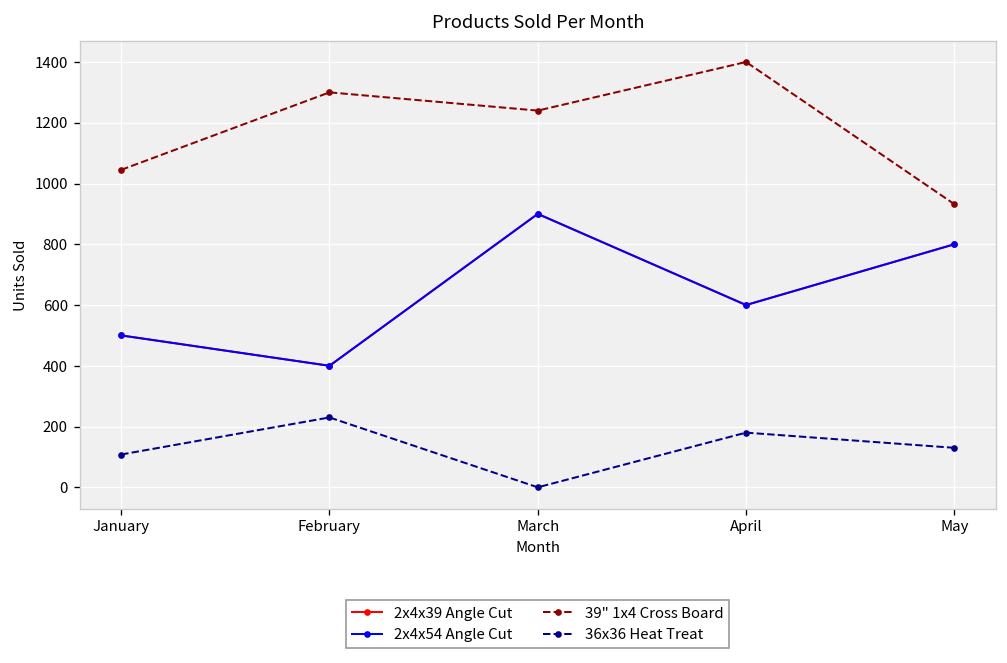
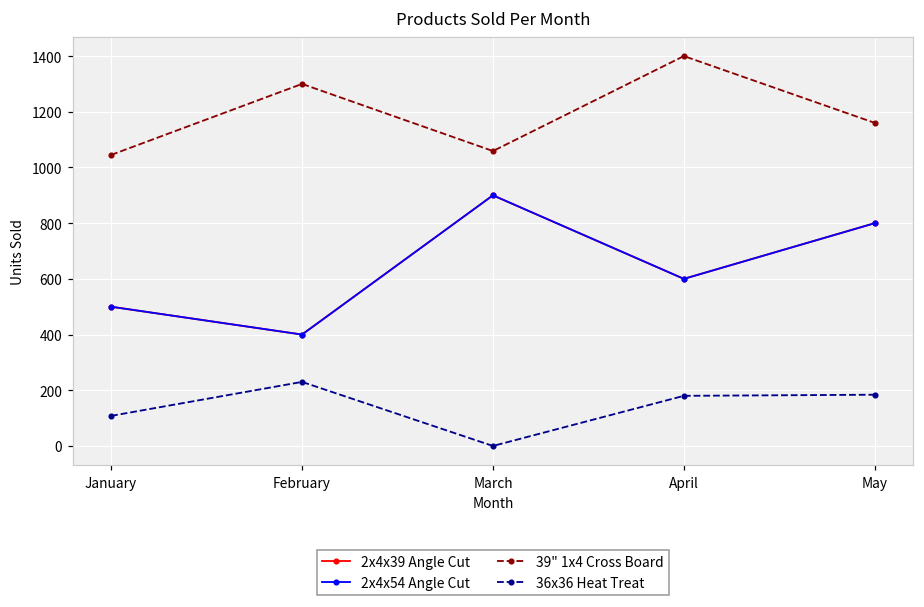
  {
    "2x4x54 Angle Cut": {
      "January": 500,
      "February": 400,
      "March": 900,
      "April": 600,
      "May": 800
    },
    "39\" 1x4 Cross Board": {
      "January": 1050,
      "February": 1300,
-     "March": 1240,
+     "March": 1060,
      "April": 1400,
-     "May": 930
+     "May": 1160
    },
    "36x36 Heat Treat": {
      "January": 110,
      "February": 230,
      "March": 0,
      "April": 180,
-     "May": 130
+     "May": 180
    }
  }
